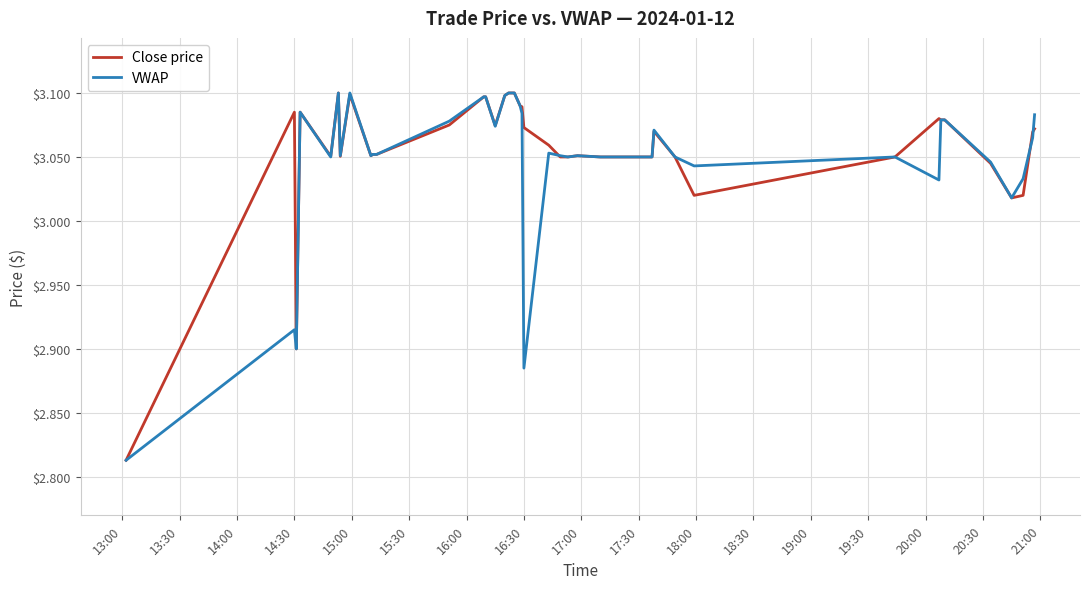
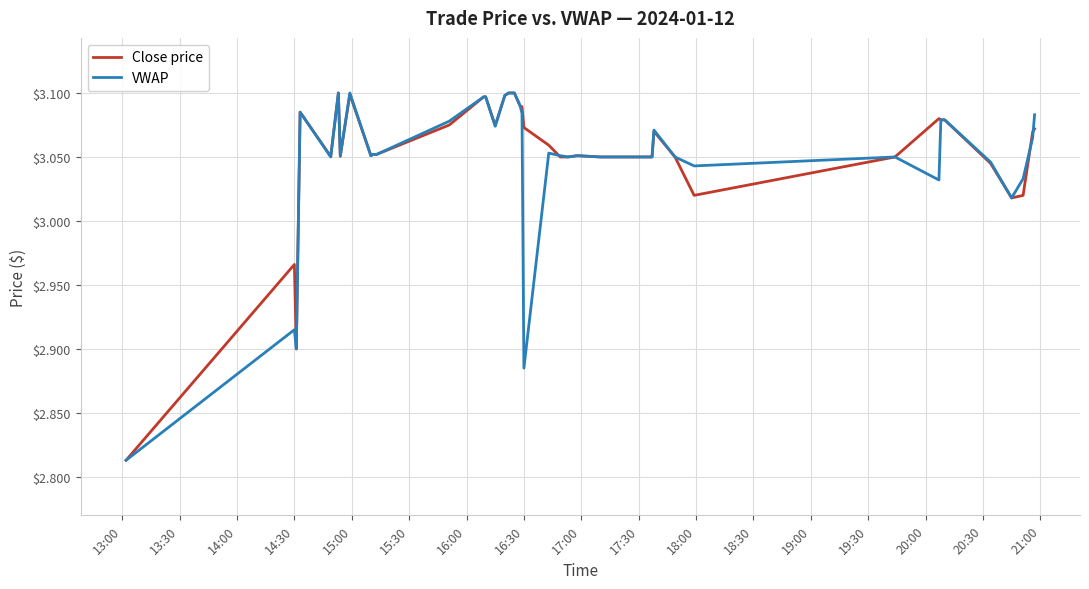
  {
    "Close price": {
-     "14:30": "$3.085",
+     "14:30": "$2.966",
      "16:30": "$3.073"
    },
    "VWAP": {
      "14:30": "$2.915",
      "16:30": "$2.885"
    }
  }
